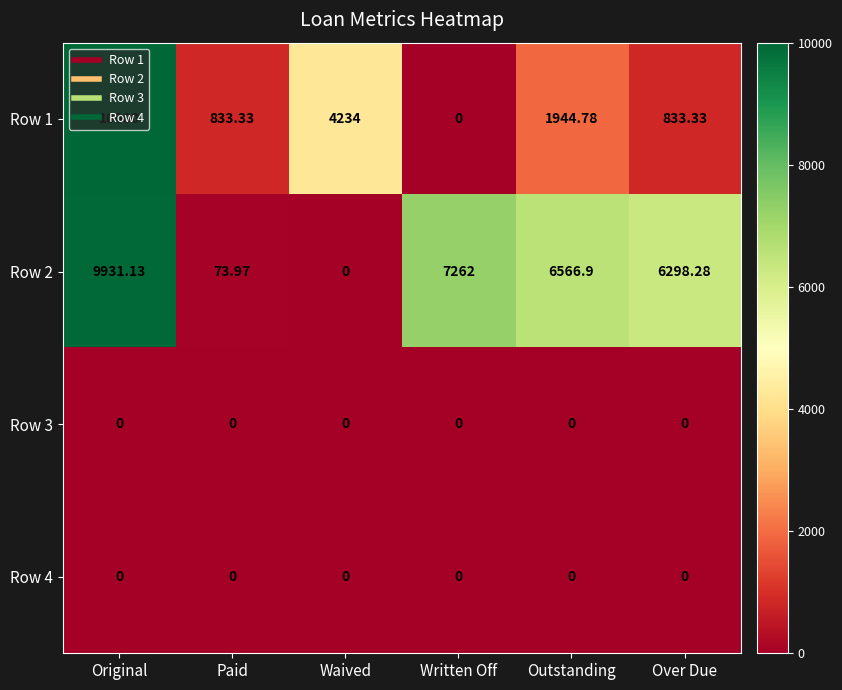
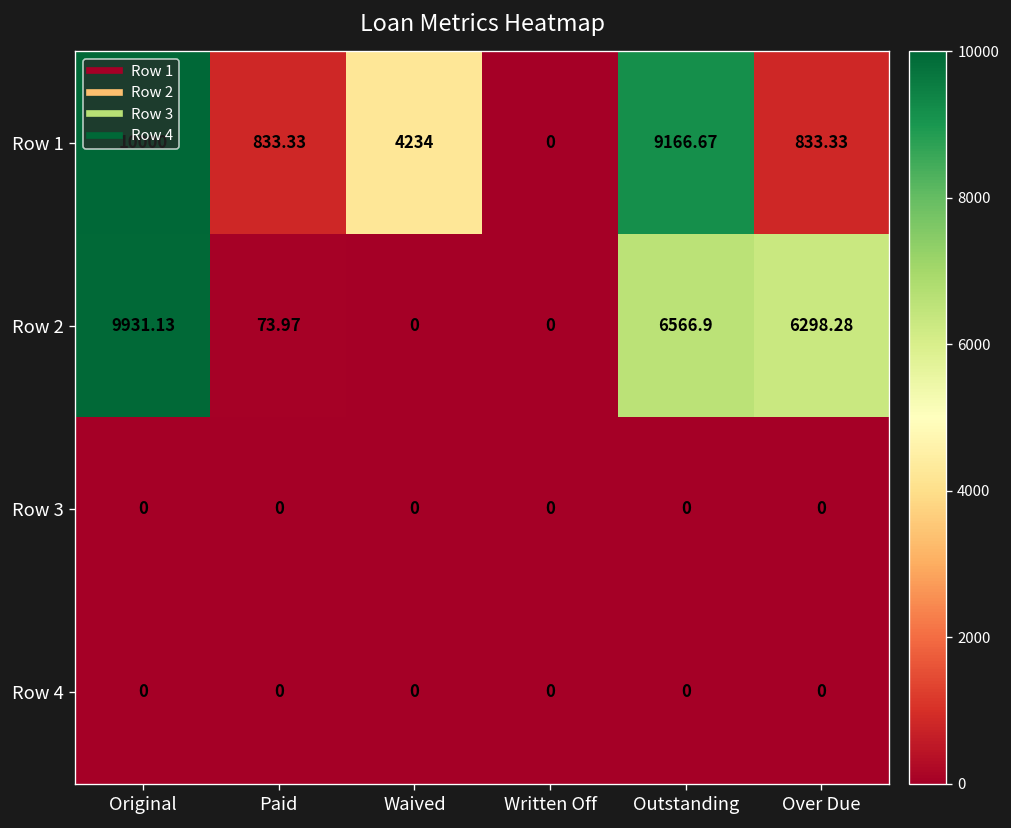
  {
    "Row 1": {
      "Paid": 833.33,
      "Waived": 4234,
      "Written Off": 0,
-     "Outstanding": 1944.78,
+     "Outstanding": 9166.67,
      "Over Due": 833.33
    },
    "Row 2": {
      "Original": 9931.13,
      "Paid": 73.97,
      "Waived": 0,
-     "Written Off": 7262,
+     "Written Off": 0,
      "Outstanding": 6566.9,
      "Over Due": 6298.28
    },
    "Row 3": {
      "Original": 0,
      "Paid": 0,
      "Waived": 0,
      "Written Off": 0,
      "Outstanding": 0,
      "Over Due": 0
    },
    "Row 4": {
      "Original": 0,
      "Paid": 0,
      "Waived": 0,
      "Written Off": 0,
      "Outstanding": 0,
      "Over Due": 0
    }
  }
